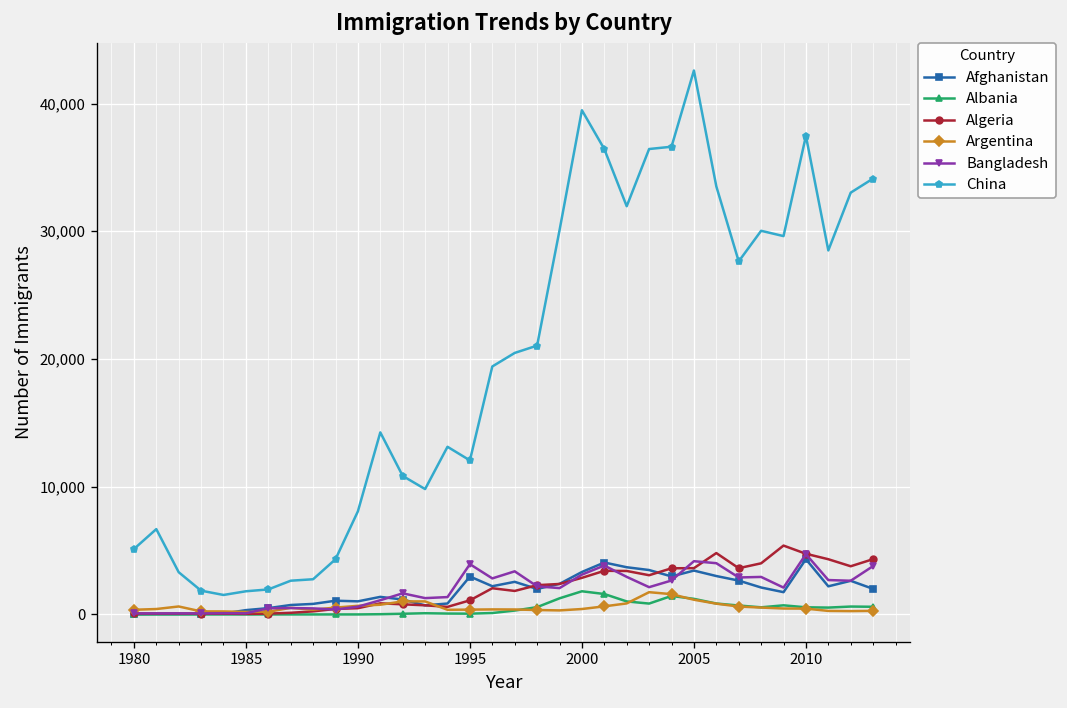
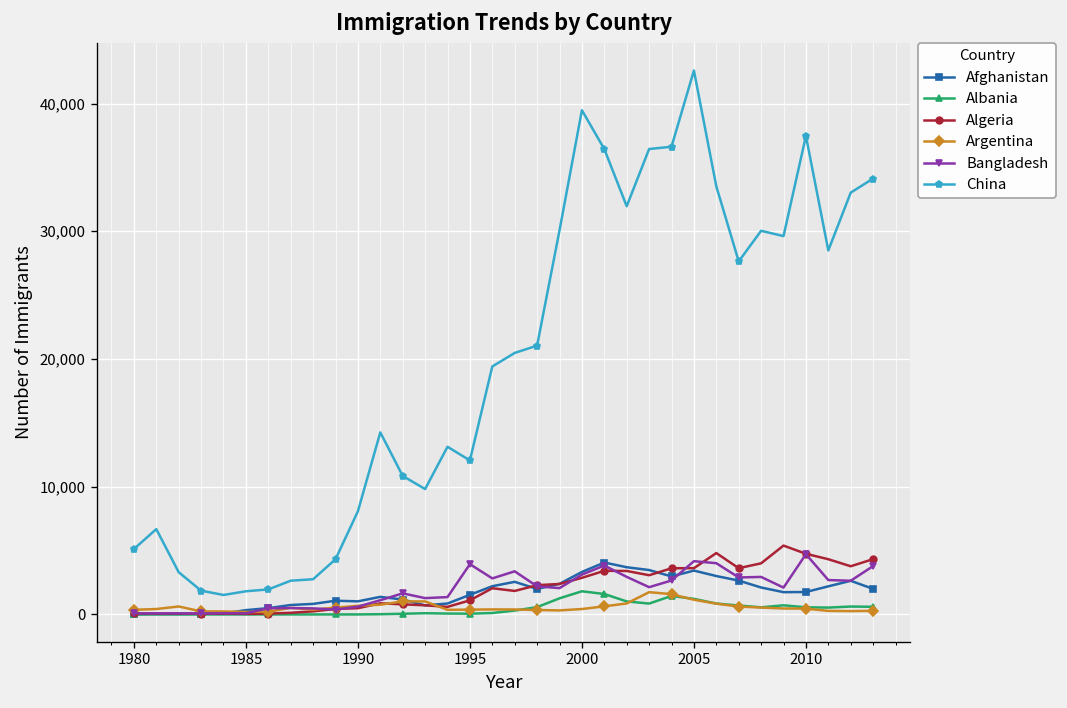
  {
    "Afghanistan": {
      "1990": "1,000",
-     "1995": "3,000",
-     "2010": "4,300"
+     "1995": "1,500",
+     "2010": "1,800"
    },
    "Albania": {
      "1990": "0",
      "1995": "100",
      "2000": "1,800"
    },
    "Algeria": {
      "1995": "1,100",
      "2000": "2,900"
    },
    "Argentina": {
      "1980": "400",
      "1995": "400",
      "2000": "400"
    },
    "Bangladesh": {
      "1995": "3,900",
      "2005": "4,200"
    },
    "China": {
      "1980": "5,100",
      "1985": "1,800",
      "1990": "8,100",
      "1995": "12,100",
      "2000": "39,500",
      "2005": "42,600",
      "2010": "37,500"
    }
  }
